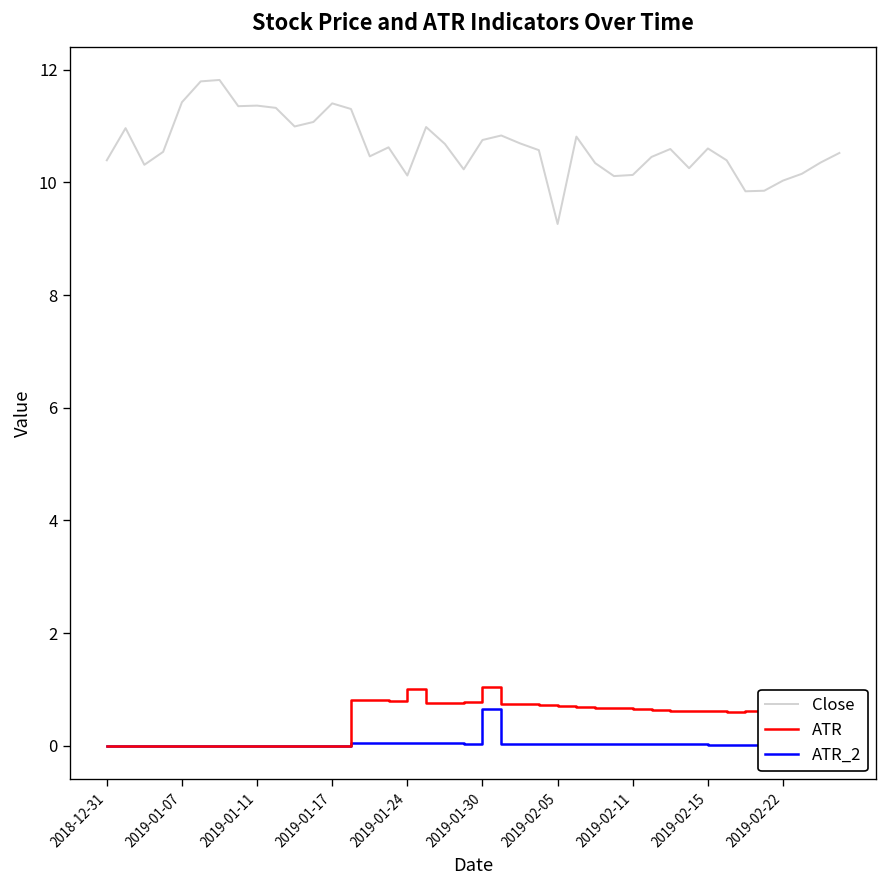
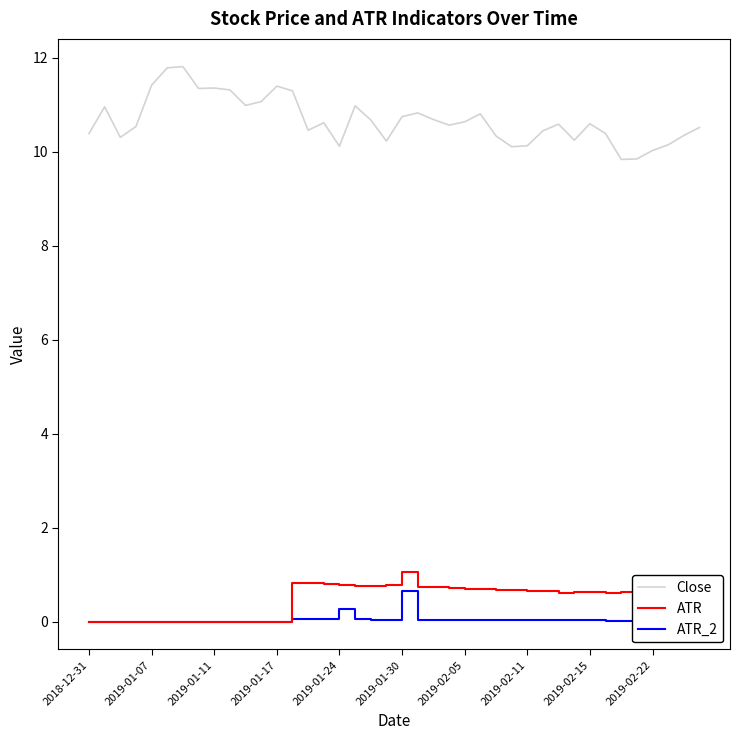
  {
    "Close": {
      "2018-12-31": 10.4,
      "2019-01-07": 11.4,
      "2019-01-11": 11.4,
      "2019-01-17": 11.4,
      "2019-01-24": 10.1,
      "2019-01-30": 10.8,
-     "2019-02-05": 9.3,
+     "2019-02-05": 10.6,
      "2019-02-11": 10.1,
      "2019-02-15": 10.6,
      "2019-02-22": 10.0
    },
    "ATR": {
-     "2019-01-24": 1.0,
+     "2019-01-24": 0.8,
      "2019-01-30": 1.1,
      "2019-02-05": 0.7,
      "2019-02-11": 0.6,
      "2019-02-15": 0.6
    },
    "ATR_2": {
-     "2019-01-24": 0.1,
+     "2019-01-24": 0.3,
      "2019-01-30": 0.6,
      "2019-02-05": 0.0,
      "2019-02-11": 0.0,
      "2019-02-15": 0.0
    }
  }
